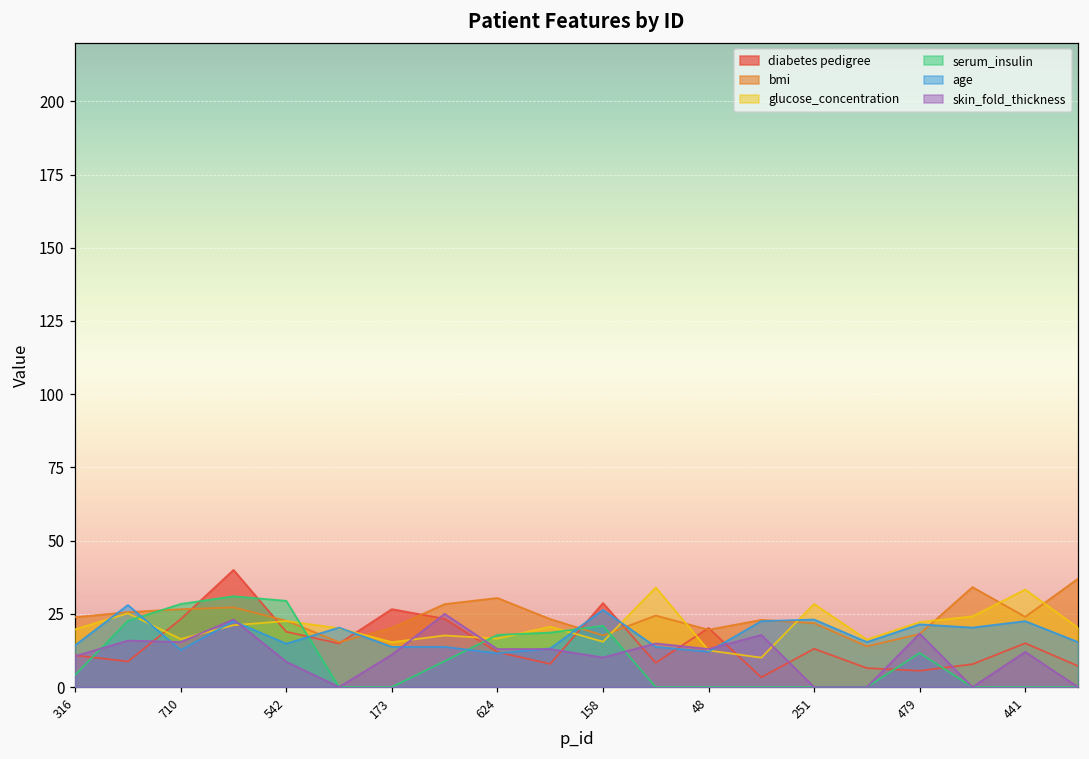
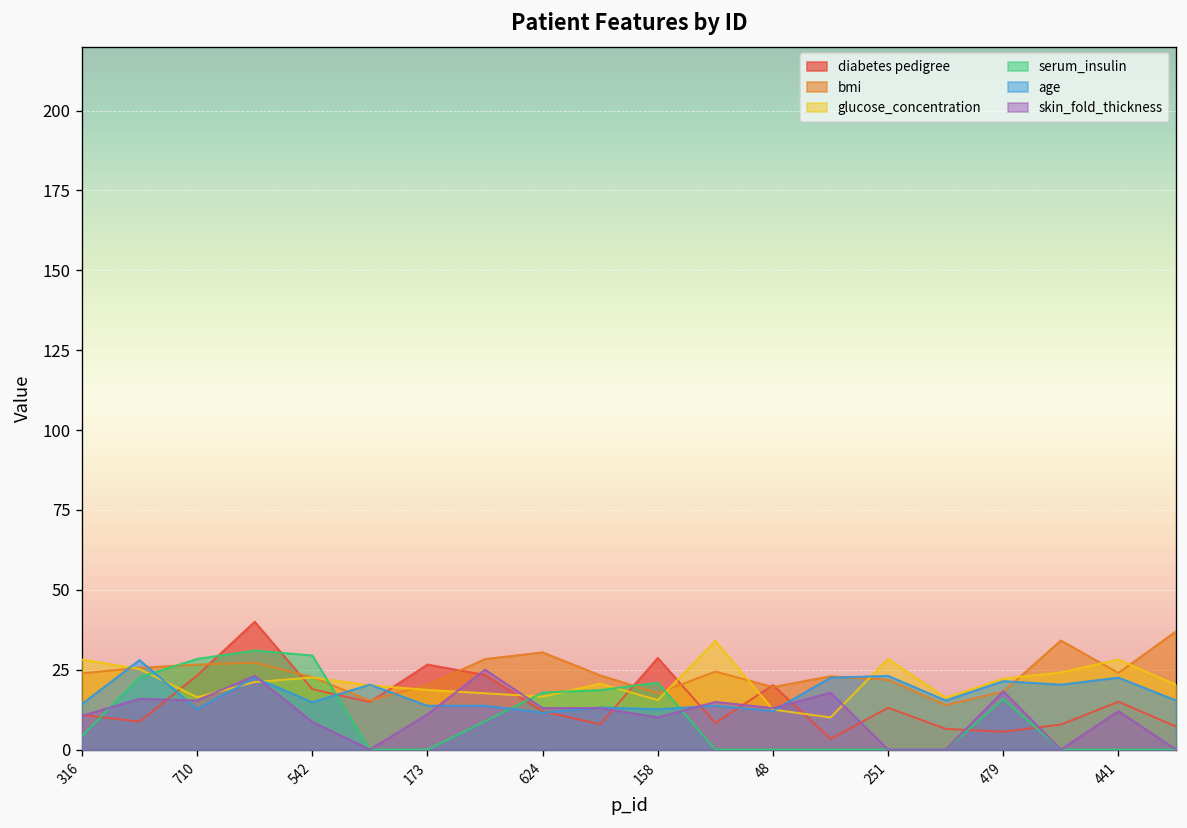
  {
    "glucose_concentration": {
-     "316": 20,
+     "316": 28,
      "710": 16,
-     "173": 15,
+     "173": 19,
      "624": 17,
      "158": 16,
      "251": 28,
-     "441": 33
+     "441": 28
    },
    "serum_insulin": {
      "316": 4,
      "710": 28,
      "542": 29,
      "173": 0,
      "624": 18,
      "158": 21,
      "48": 0,
-     "479": 12,
+     "479": 16,
      "441": 0
    },
    "age": {
      "316": 14,
      "710": 13,
      "542": 15,
      "173": 14,
-     "158": 26,
+     "158": 13,
      "251": 23,
      "441": 23
    },
    "skin_fold_thickness": {
      "710": 15,
      "542": 9,
      "173": 11,
      "624": 13,
      "158": 10,
      "441": 12
    }
  }
